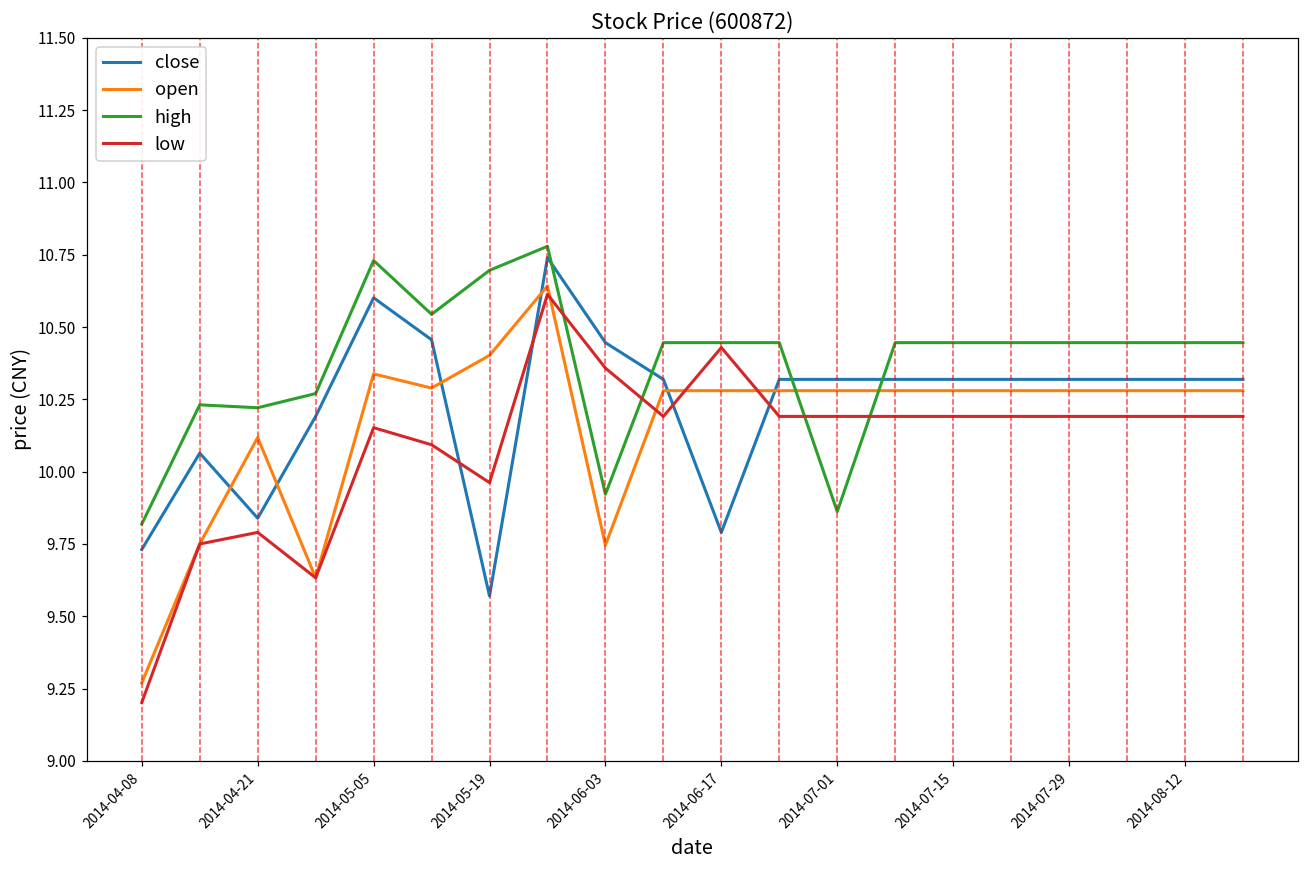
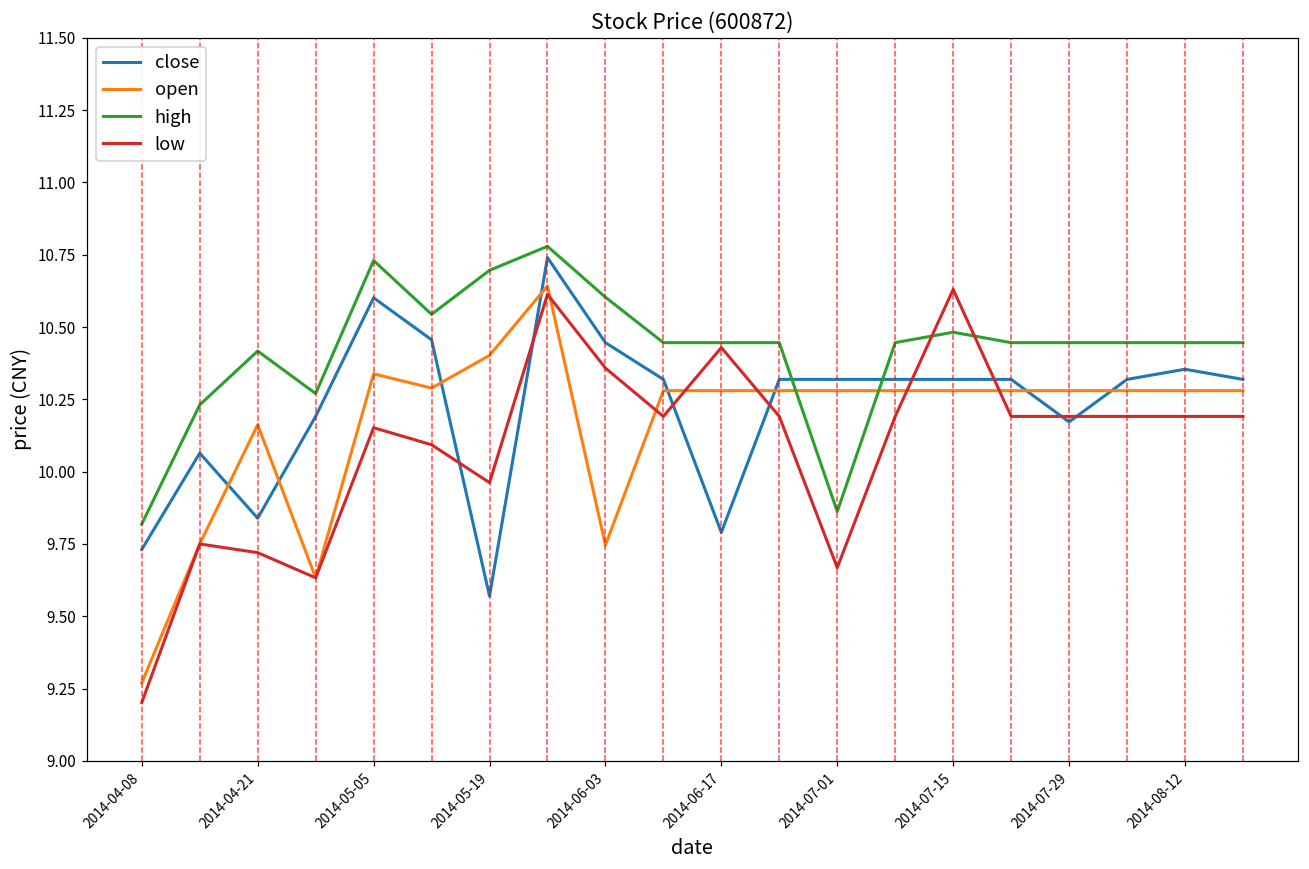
  {
    "close": {
      "2014-04-08": 9.73,
      "2014-04-21": 9.84,
      "2014-05-05": 10.60,
      "2014-05-19": 9.57,
      "2014-06-03": 10.45,
      "2014-06-17": 9.79,
      "2014-07-01": 10.32,
      "2014-07-15": 10.32,
-     "2014-07-29": 10.32,
-     "2014-08-12": 10.32
+     "2014-07-29": 10.17,
+     "2014-08-12": 10.35
    },
    "open": {
      "2014-04-08": 9.27,
-     "2014-04-21": 10.12,
+     "2014-04-21": 10.16,
      "2014-05-05": 10.34,
      "2014-05-19": 10.40,
      "2014-06-03": 9.75,
      "2014-06-17": 10.28,
      "2014-07-01": 10.28,
      "2014-07-15": 10.28,
      "2014-07-29": 10.28,
      "2014-08-12": 10.28
    },
    "high": {
      "2014-04-08": 9.82,
-     "2014-04-21": 10.22,
+     "2014-04-21": 10.42,
      "2014-05-05": 10.73,
      "2014-05-19": 10.70,
-     "2014-06-03": 9.92,
+     "2014-06-03": 10.60,
      "2014-06-17": 10.45,
      "2014-07-01": 9.86,
-     "2014-07-15": 10.45,
+     "2014-07-15": 10.48,
      "2014-07-29": 10.45,
      "2014-08-12": 10.45
    },
    "low": {
      "2014-04-08": 9.20,
-     "2014-04-21": 9.79,
+     "2014-04-21": 9.72,
      "2014-05-05": 10.15,
      "2014-05-19": 9.96,
      "2014-06-03": 10.36,
      "2014-06-17": 10.43,
-     "2014-07-01": 10.19,
-     "2014-07-15": 10.19,
+     "2014-07-01": 9.67,
+     "2014-07-15": 10.63,
      "2014-07-29": 10.19,
      "2014-08-12": 10.19
    }
  }
